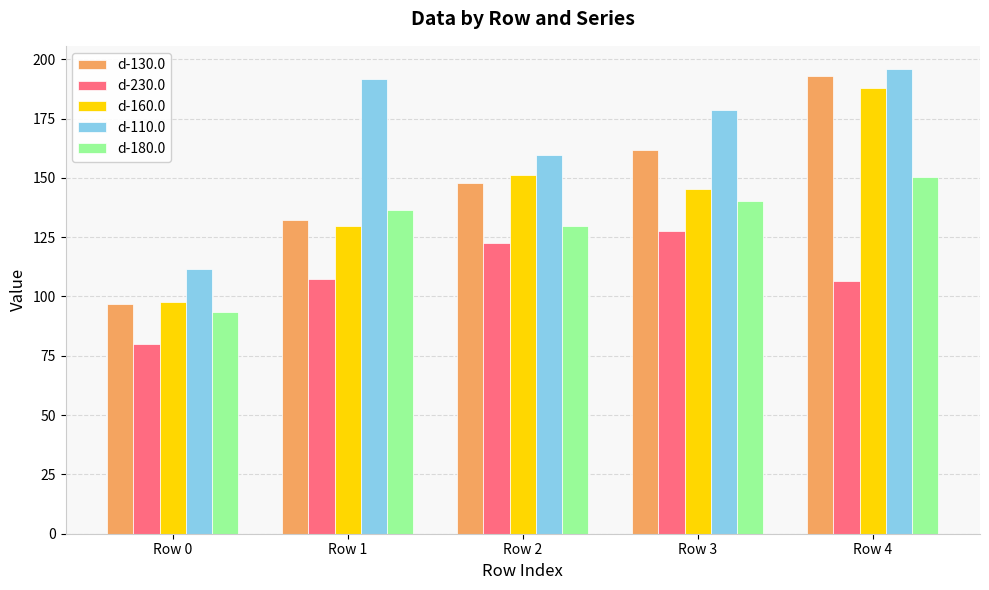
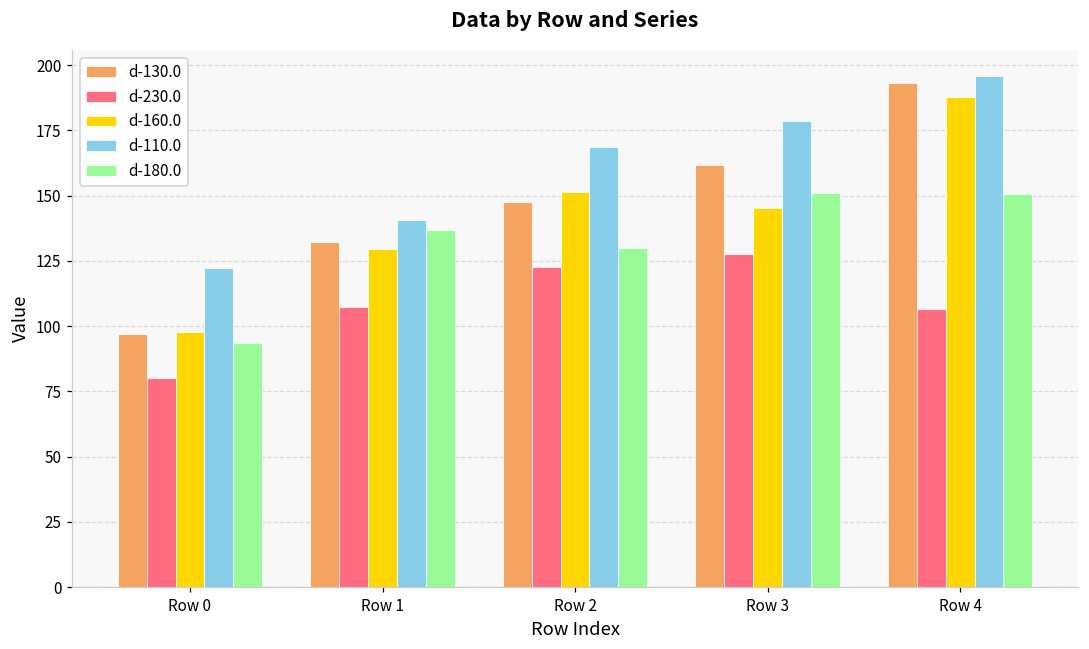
  {
    "d-130.0": {
      "Row 0": 97,
      "Row 1": 132,
      "Row 2": 148,
      "Row 3": 162,
      "Row 4": 193
    },
    "d-230.0": {
      "Row 0": 80,
      "Row 1": 107,
      "Row 2": 123,
      "Row 3": 128,
      "Row 4": 107
    },
    "d-160.0": {
      "Row 0": 98,
      "Row 1": 130,
      "Row 2": 151,
      "Row 3": 145,
      "Row 4": 188
    },
    "d-110.0": {
-     "Row 0": 111,
-     "Row 1": 191,
-     "Row 2": 159,
+     "Row 0": 122,
+     "Row 1": 140,
+     "Row 2": 169,
      "Row 3": 179,
      "Row 4": 196
    },
    "d-180.0": {
      "Row 0": 93,
      "Row 1": 137,
      "Row 2": 130,
-     "Row 3": 140,
+     "Row 3": 151,
      "Row 4": 150
    }
  }
